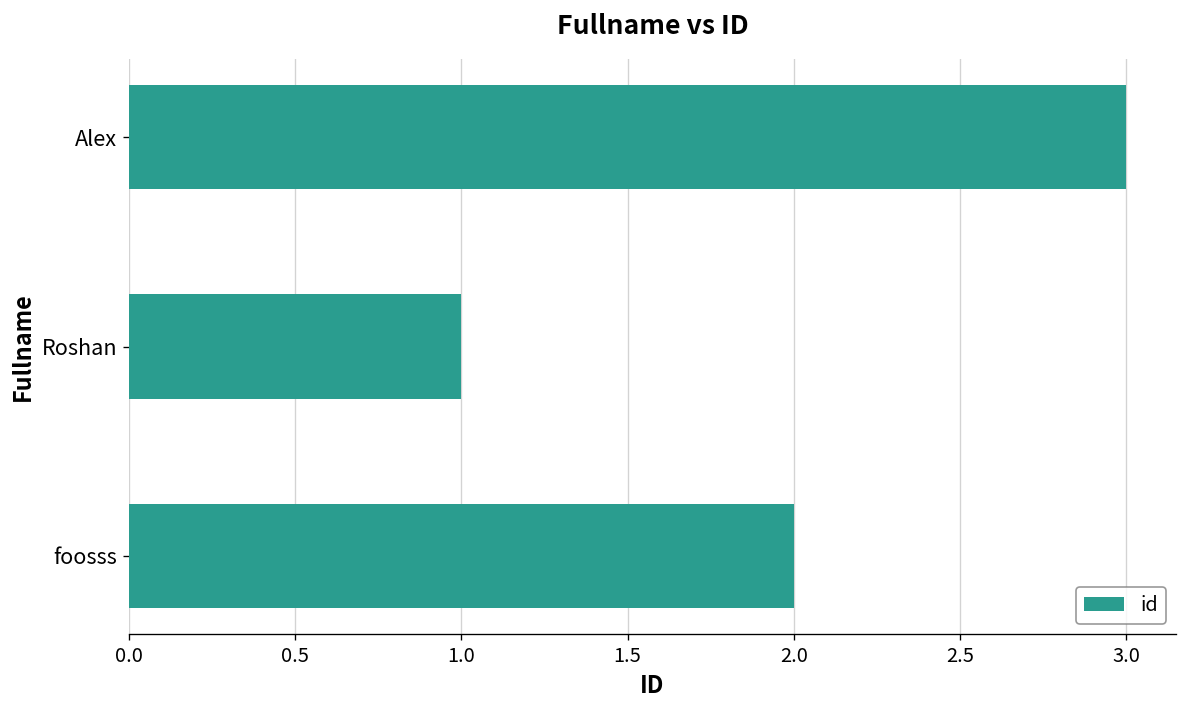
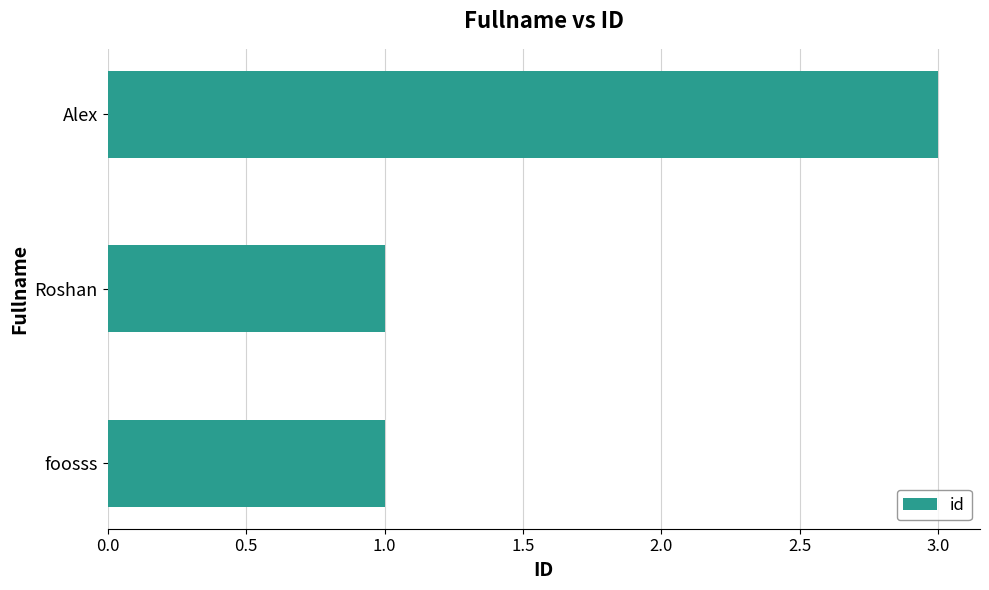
  {
    "Alex": 3,
    "Roshan": 1,
-   "foosss": 2
+   "foosss": 1
  }
